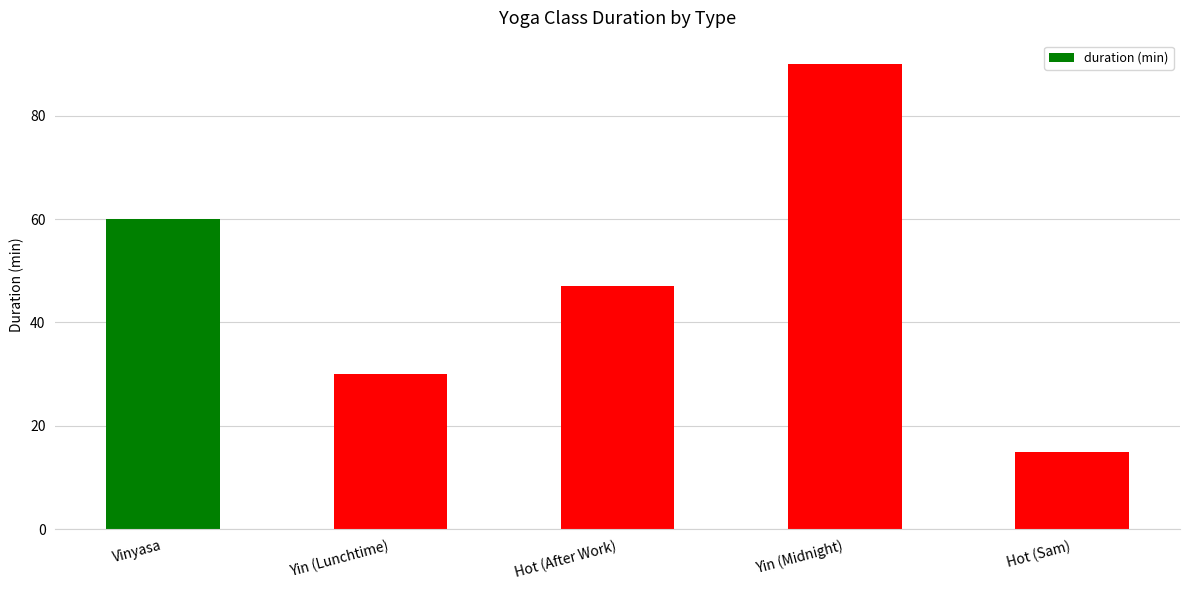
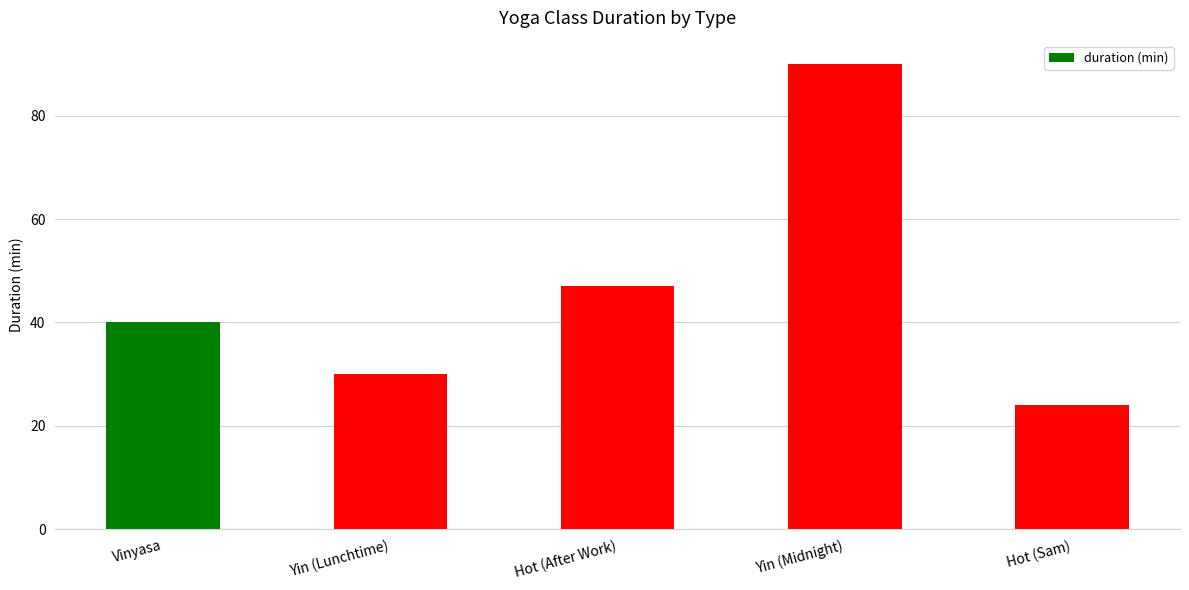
  {
-   "Vinyasa": 60,
+   "Vinyasa": 40,
    "Yin (Lunchtime)": 30,
    "Hot (After Work)": 47,
    "Yin (Midnight)": 90,
-   "Hot (Sam)": 15
+   "Hot (Sam)": 24
  }
